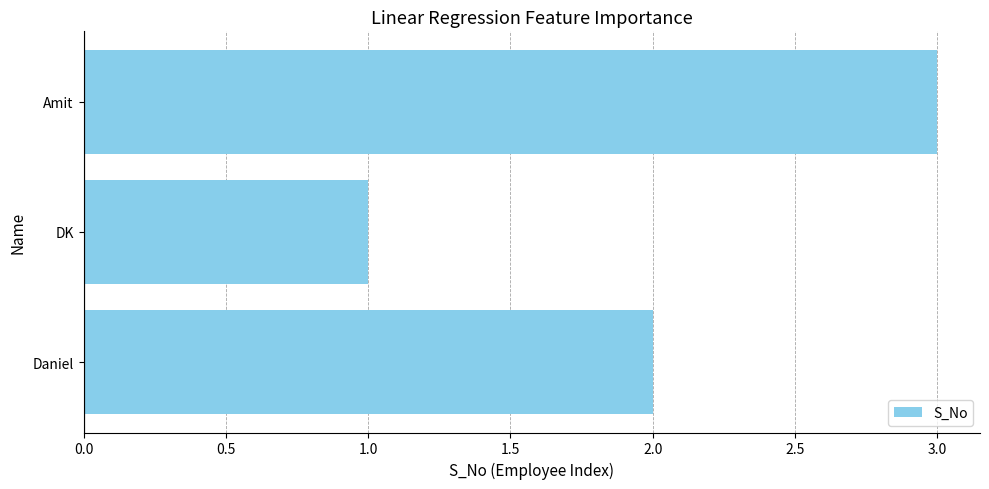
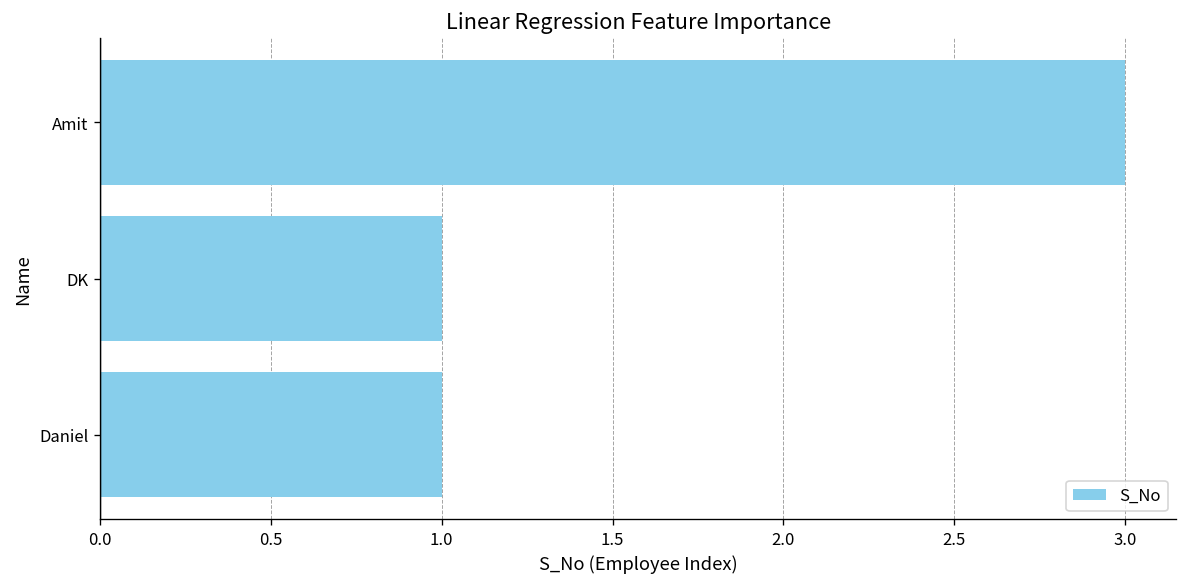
  {
    "Amit": 3,
    "DK": 1,
-   "Daniel": 2
+   "Daniel": 1
  }
